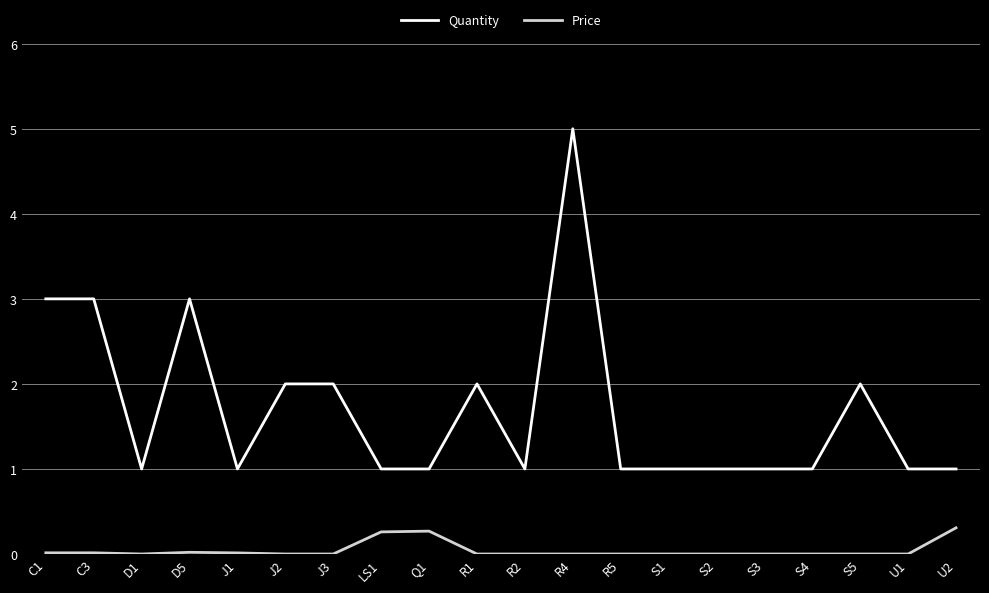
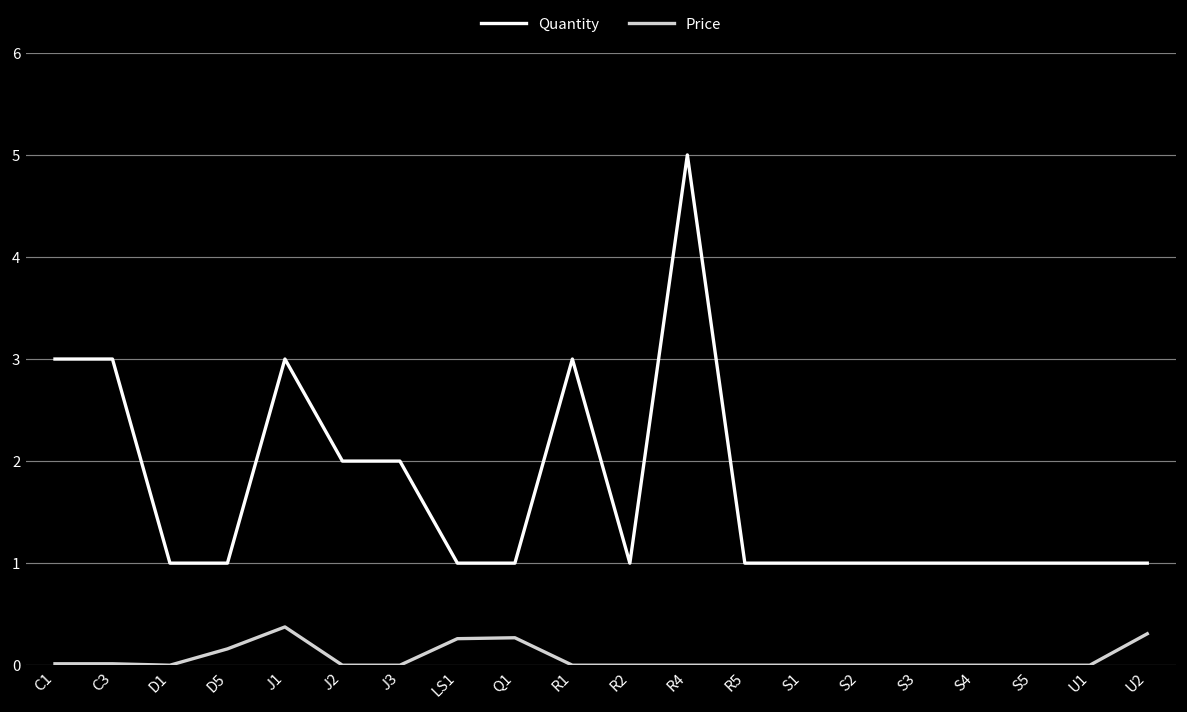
  {
    "Quantity": {
      "C1": 3,
      "C3": 3,
      "D1": 1,
-     "D5": 3,
-     "J1": 1,
+     "D5": 1,
+     "J1": 3,
      "J2": 2,
      "J3": 2,
      "LS1": 1,
      "Q1": 1,
-     "R1": 2,
+     "R1": 3,
      "R2": 1,
      "R4": 5,
      "R5": 1,
      "S1": 1,
      "S2": 1,
      "S3": 1,
      "S4": 1,
-     "S5": 2,
+     "S5": 1,
      "U1": 1,
      "U2": 1
    },
    "Price": {
      "C1": 0.0,
      "C3": 0.0,
      "D1": 0.0,
-     "D5": 0.0,
-     "J1": 0.0,
+     "D5": 0.2,
+     "J1": 0.4,
      "J2": 0.0,
      "J3": 0.0,
      "LS1": 0.3,
      "Q1": 0.3,
      "R1": 0.0,
      "R2": 0.0,
      "R4": 0.0,
      "R5": 0.0,
      "S1": 0.0,
      "S2": 0.0,
      "S3": 0.0,
      "S4": 0.0,
      "S5": 0.0,
      "U1": 0.0,
      "U2": 0.3
    }
  }
